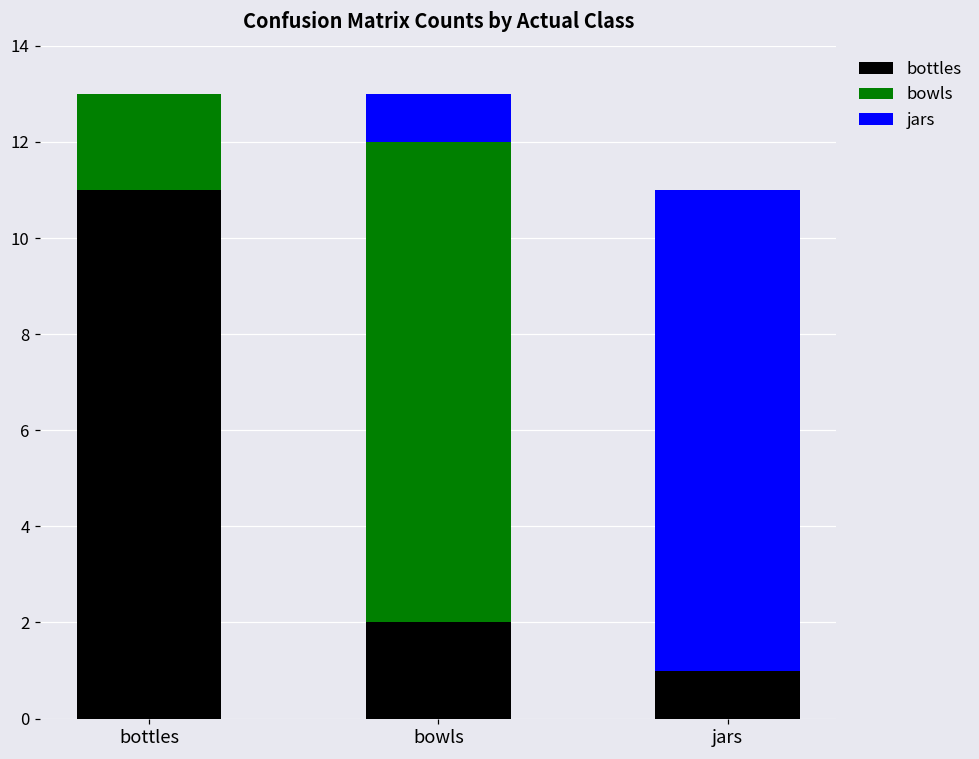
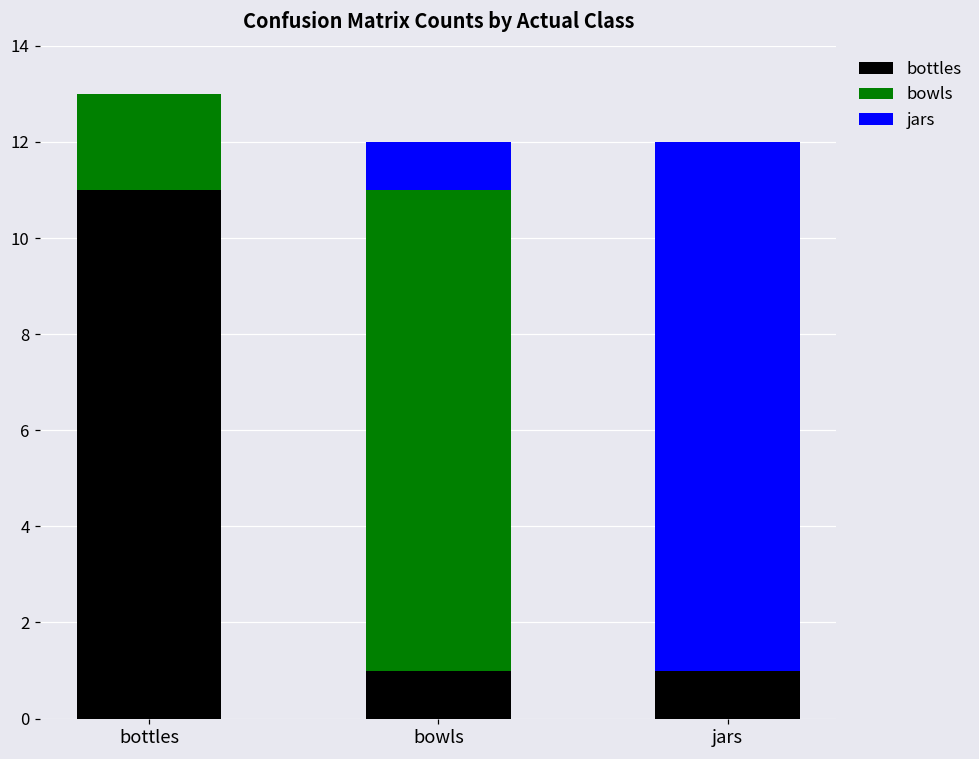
  {
    "bottles": {
      "bottles": 11,
-     "bowls": 2,
+     "bowls": 1,
      "jars": 1
    },
    "bowls": {
      "bottles": 2,
      "bowls": 10,
      "jars": 0
    },
    "jars": {
      "bottles": 0,
      "bowls": 1,
-     "jars": 10
+     "jars": 11
    }
  }
